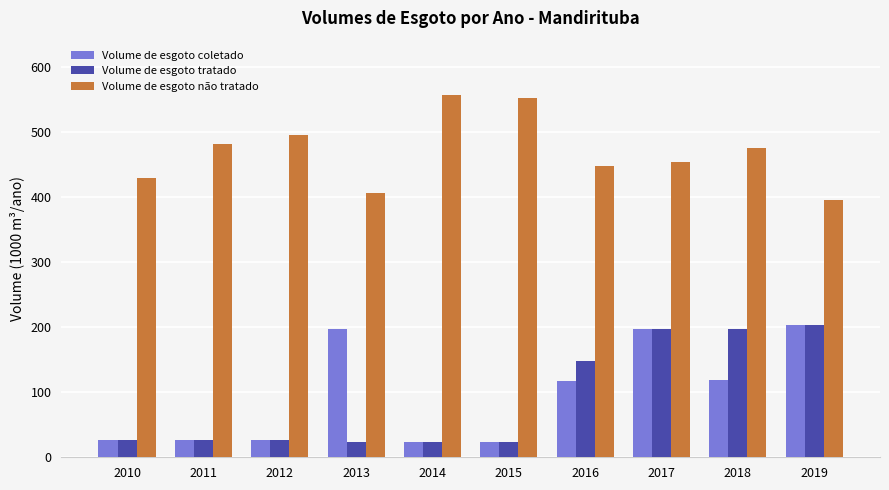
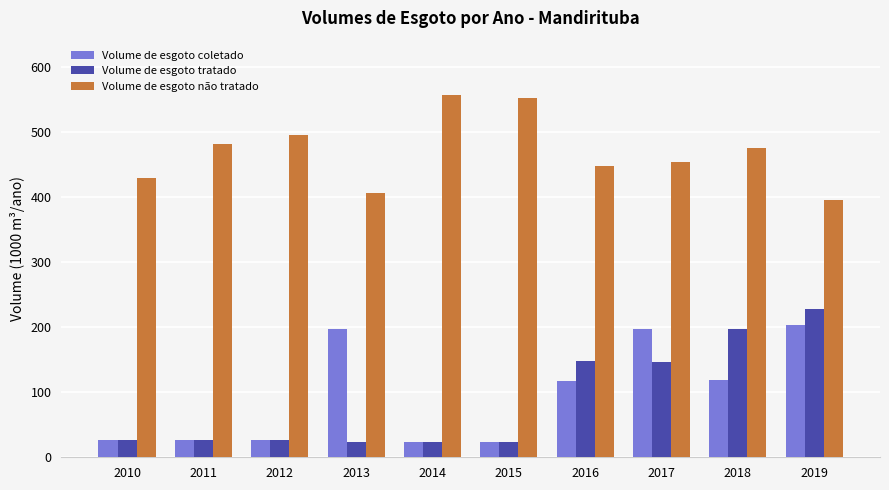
  {
    "Volume de esgoto coletado": {
      "2010": 30,
      "2011": 30,
      "2012": 30,
      "2013": 200,
      "2014": 20,
      "2015": 20,
      "2016": 120,
      "2017": 200,
      "2018": 120,
      "2019": 200
    },
    "Volume de esgoto tratado": {
      "2010": 30,
      "2011": 30,
      "2012": 30,
      "2013": 20,
      "2014": 20,
      "2015": 20,
      "2016": 150,
-     "2017": 200,
+     "2017": 150,
      "2018": 200,
-     "2019": 200
+     "2019": 230
    },
    "Volume de esgoto não tratado": {
      "2010": 430,
      "2011": 480,
      "2012": 500,
      "2013": 410,
      "2014": 560,
      "2015": 550,
      "2016": 450,
      "2017": 450,
      "2018": 480,
      "2019": 400
    }
  }
